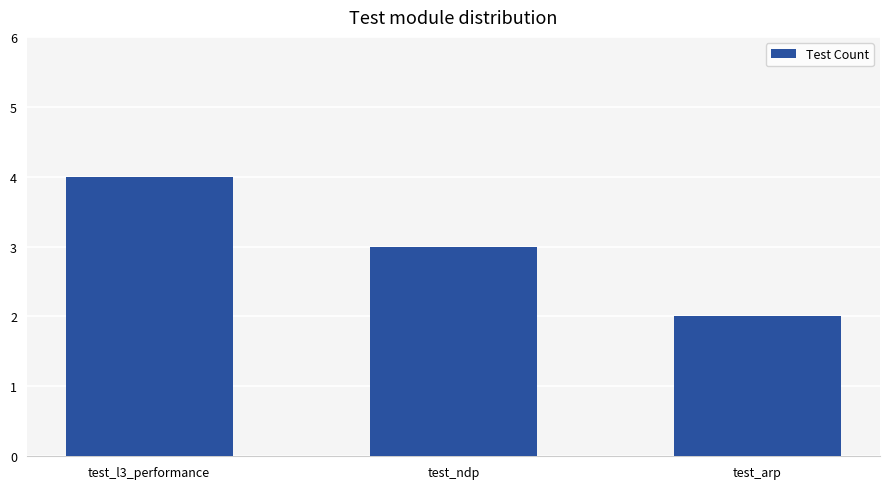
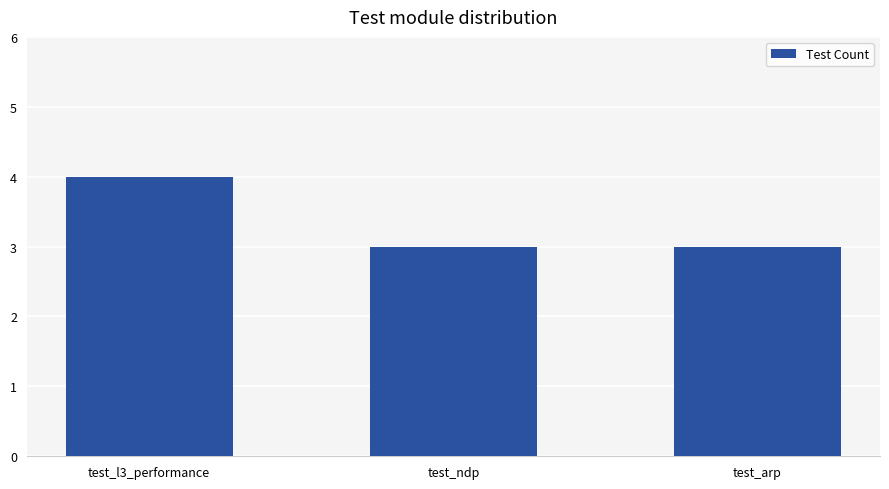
  {
    "test_l3_performance": 4,
    "test_ndp": 3,
-   "test_arp": 2
+   "test_arp": 3
  }
